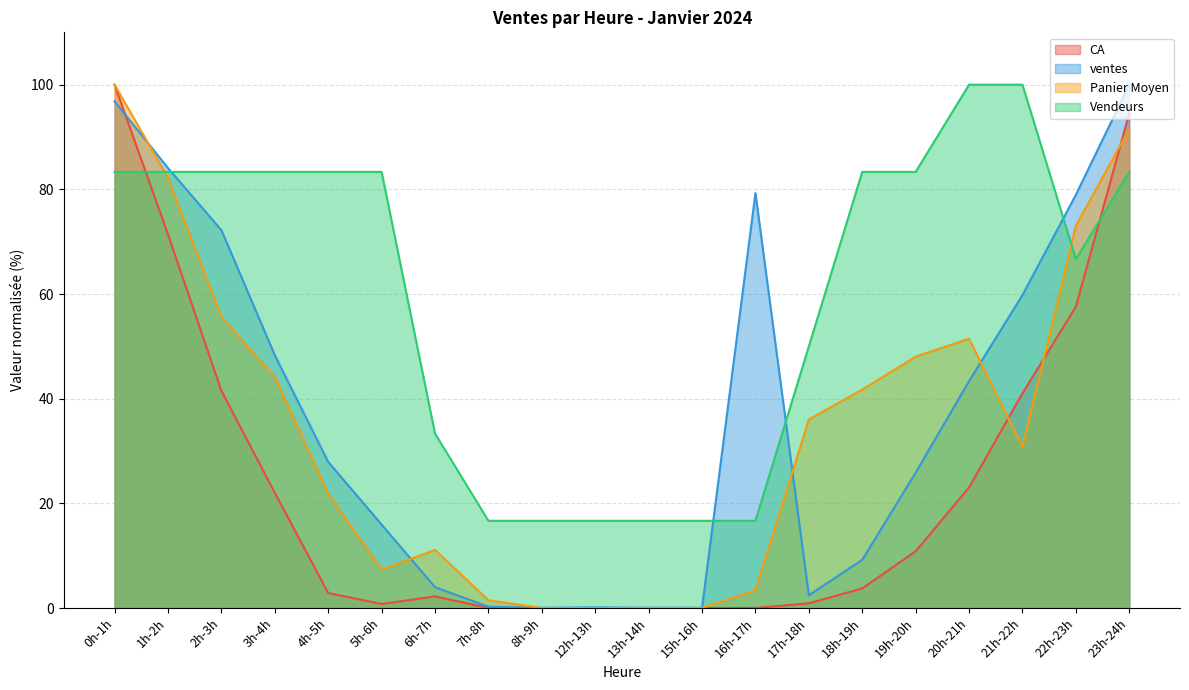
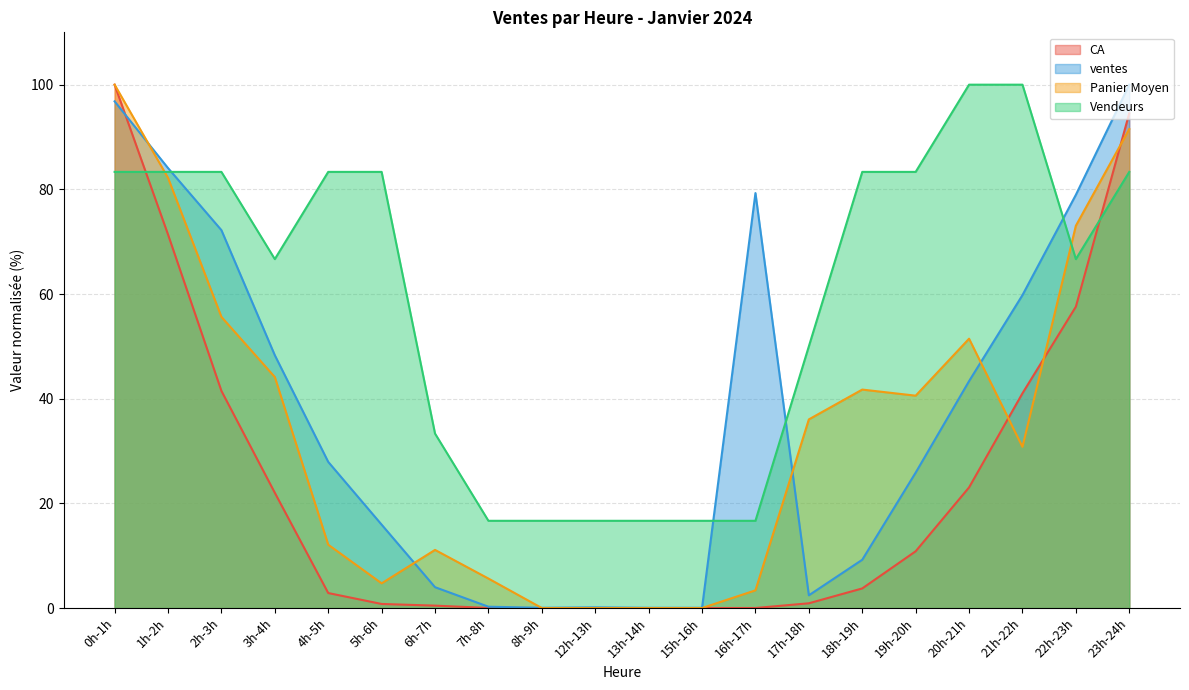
  {
    "CA": {
      "1h-2h": 71,
      "2h-3h": 41,
      "3h-4h": 22,
      "4h-5h": 3,
      "5h-6h": 1,
-     "6h-7h": 2,
+     "6h-7h": 0,
      "16h-17h": 0,
      "17h-18h": 1,
      "18h-19h": 4,
      "19h-20h": 11,
      "20h-21h": 23,
      "21h-22h": 41,
      "22h-23h": 58
    },
    "ventes": {
      "0h-1h": 97,
      "1h-2h": 84,
      "2h-3h": 72,
      "3h-4h": 48,
      "4h-5h": 28,
      "5h-6h": 16,
      "6h-7h": 4,
      "16h-17h": 79,
      "17h-18h": 2,
      "18h-19h": 9,
      "19h-20h": 26,
      "20h-21h": 43,
      "21h-22h": 60,
      "22h-23h": 79
    },
    "Panier Moyen": {
      "1h-2h": 82,
      "2h-3h": 56,
      "3h-4h": 44,
-     "4h-5h": 22,
-     "5h-6h": 7,
+     "4h-5h": 12,
+     "5h-6h": 5,
      "6h-7h": 11,
-     "7h-8h": 1,
+     "7h-8h": 6,
      "16h-17h": 3,
      "17h-18h": 36,
      "18h-19h": 42,
-     "19h-20h": 48,
+     "19h-20h": 41,
      "20h-21h": 51,
      "21h-22h": 31,
      "22h-23h": 73,
      "23h-24h": 92
    },
    "Vendeurs": {
      "0h-1h": 83,
      "1h-2h": 83,
      "2h-3h": 83,
-     "3h-4h": 83,
+     "3h-4h": 67,
      "4h-5h": 83,
      "5h-6h": 83,
      "6h-7h": 33,
      "7h-8h": 17,
      "8h-9h": 17,
      "12h-13h": 17,
      "13h-14h": 17,
      "15h-16h": 17,
      "16h-17h": 17,
      "17h-18h": 50,
      "18h-19h": 83,
      "19h-20h": 83,
      "20h-21h": 100,
      "21h-22h": 100,
      "22h-23h": 67,
      "23h-24h": 83
    }
  }
